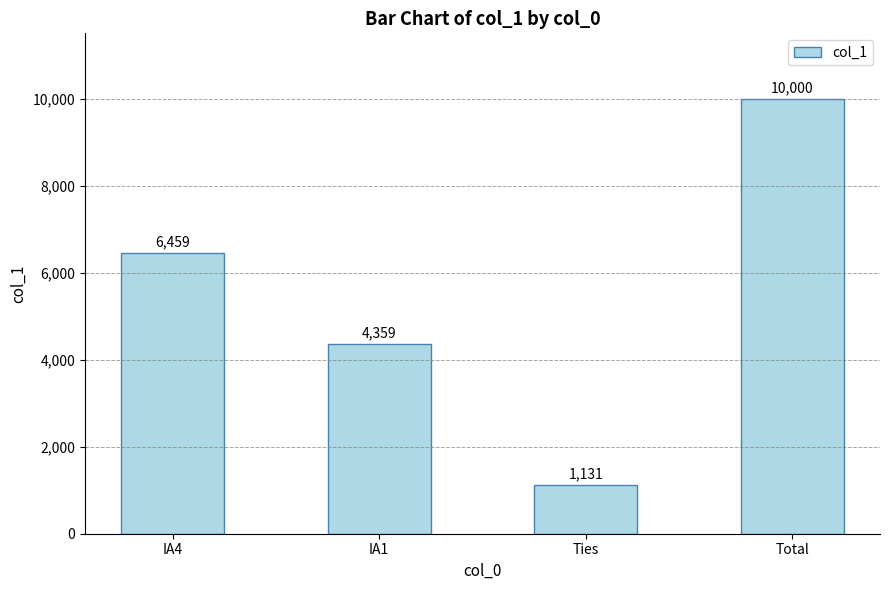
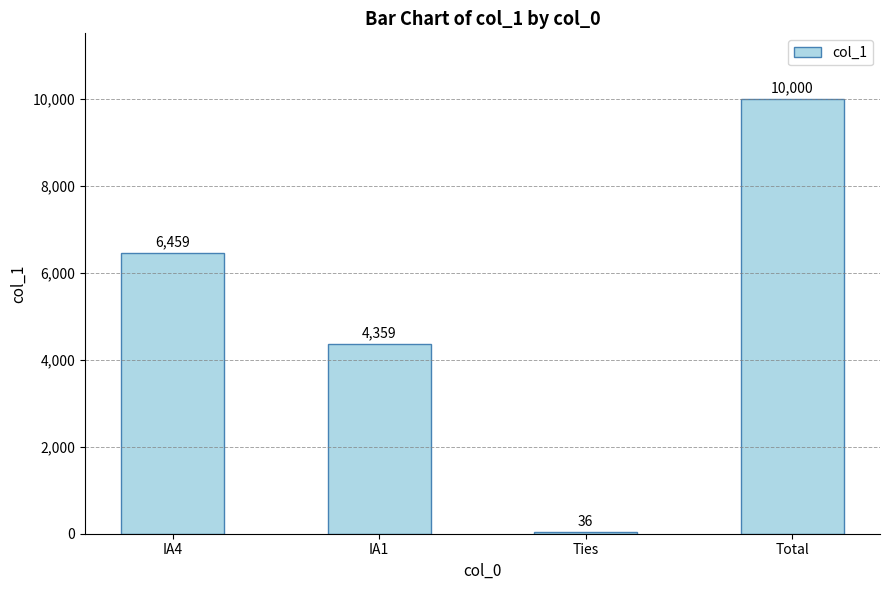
  {
    "IA4": "6,459",
    "IA1": "4,359",
-   "Ties": "1,131",
+   "Ties": "36",
    "Total": "10,000"
  }
